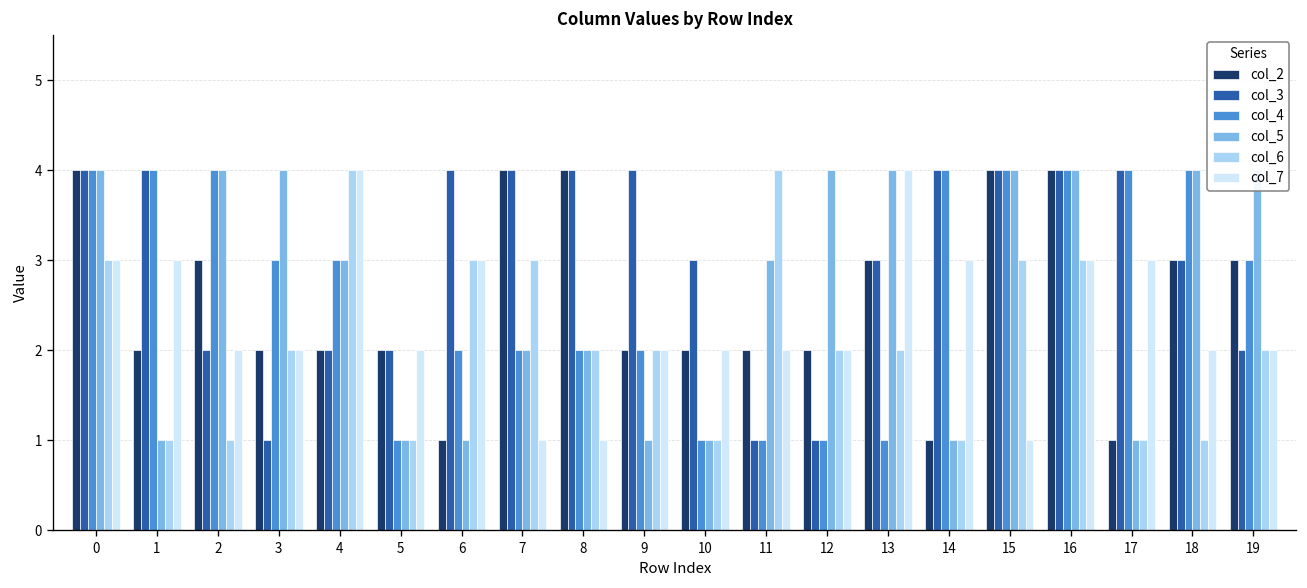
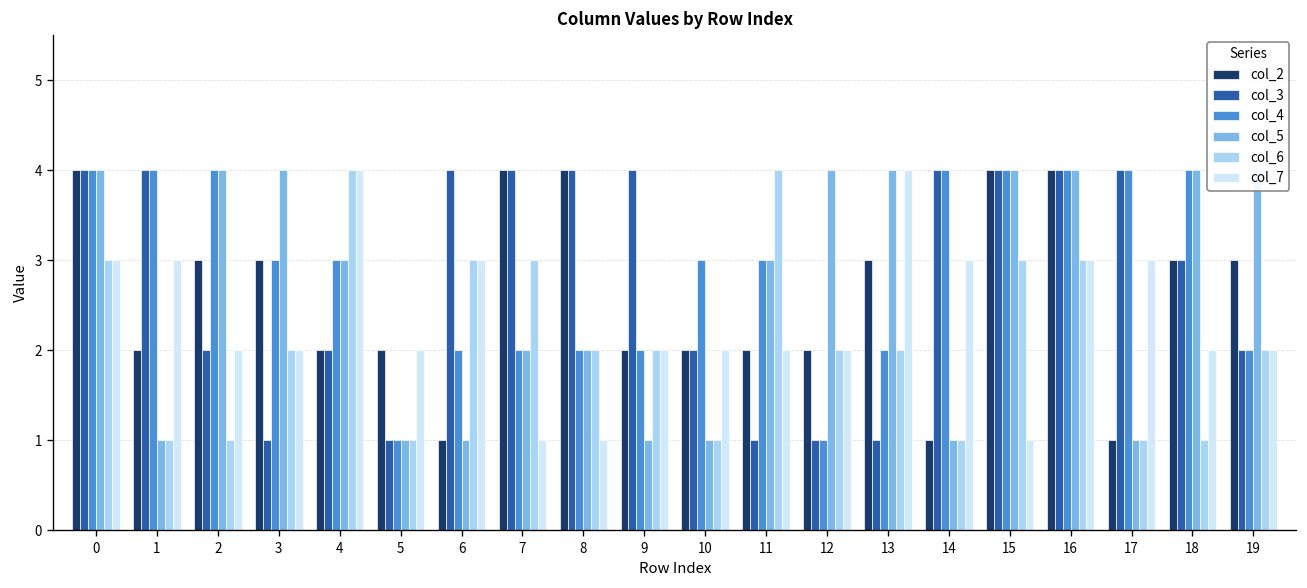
  {
    "col_2": {
      "0": 4,
      "1": 2,
      "2": 3,
-     "3": 2,
+     "3": 3,
      "4": 2,
      "5": 2,
      "6": 1,
      "7": 4,
      "8": 4,
      "9": 2,
      "10": 2,
      "11": 2,
      "12": 2,
      "13": 3,
      "14": 1,
      "15": 4,
      "16": 4,
      "17": 1,
      "18": 3,
      "19": 3
    },
    "col_3": {
      "0": 4,
      "1": 4,
      "2": 2,
      "3": 1,
      "4": 2,
-     "5": 2,
+     "5": 1,
      "6": 4,
      "7": 4,
      "8": 4,
      "9": 4,
-     "10": 3,
+     "10": 2,
      "11": 1,
      "12": 1,
-     "13": 3,
+     "13": 1,
      "14": 4,
      "15": 4,
      "16": 4,
      "17": 4,
      "18": 3,
      "19": 2
    },
    "col_4": {
      "0": 4,
      "1": 4,
      "2": 4,
      "3": 3,
      "4": 3,
      "5": 1,
      "6": 2,
      "7": 2,
      "8": 2,
      "9": 2,
-     "10": 1,
-     "11": 1,
+     "10": 3,
+     "11": 3,
      "12": 1,
-     "13": 1,
+     "13": 2,
      "14": 4,
      "15": 4,
      "16": 4,
      "17": 4,
      "18": 4,
-     "19": 3
+     "19": 2
    }
  }
